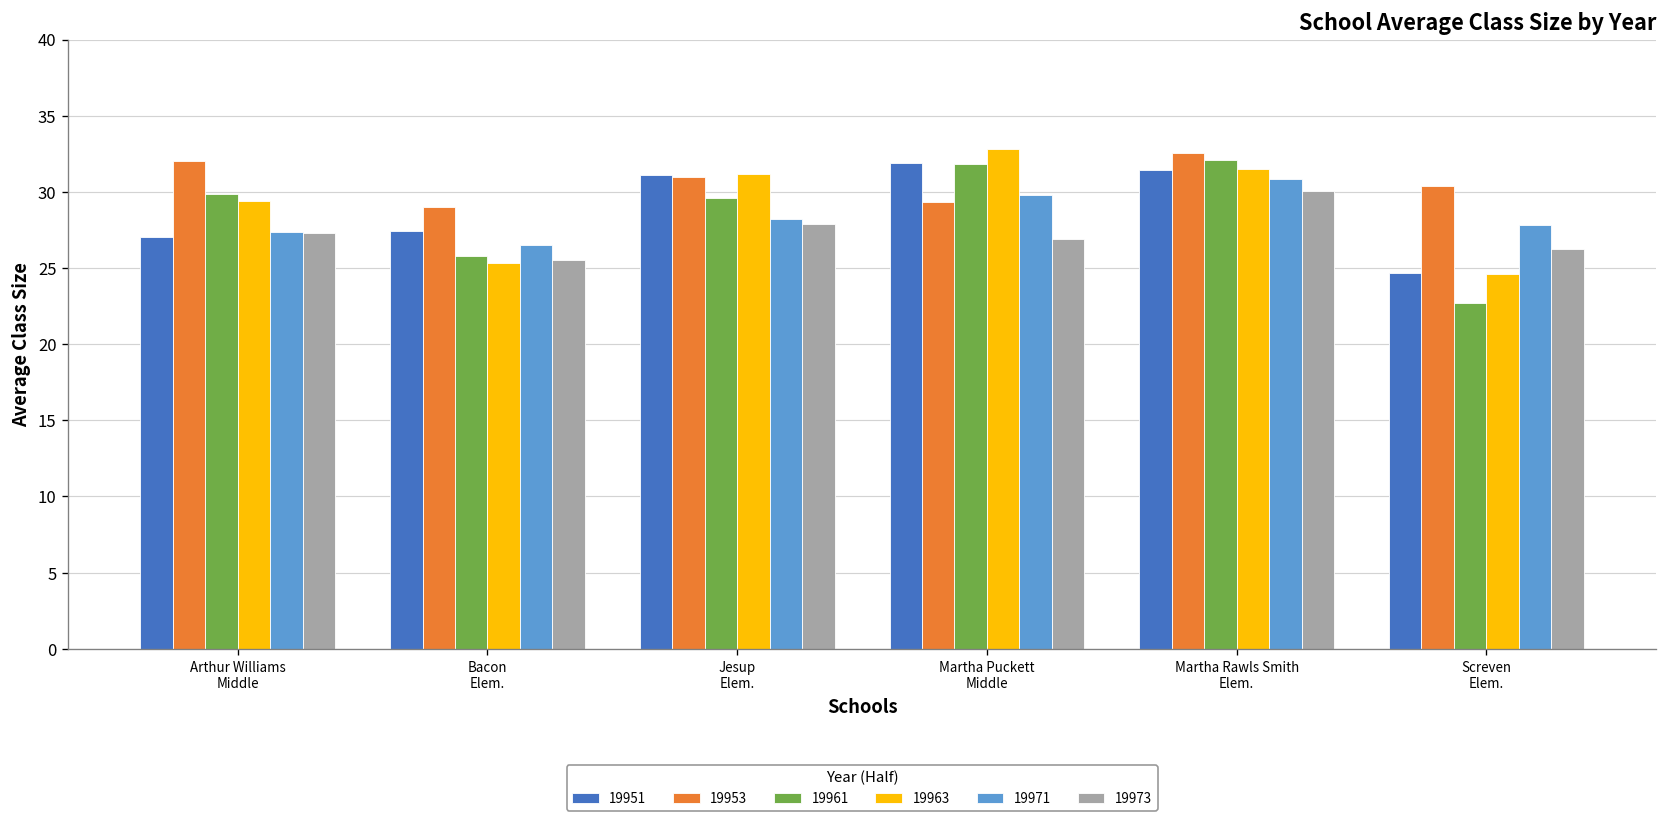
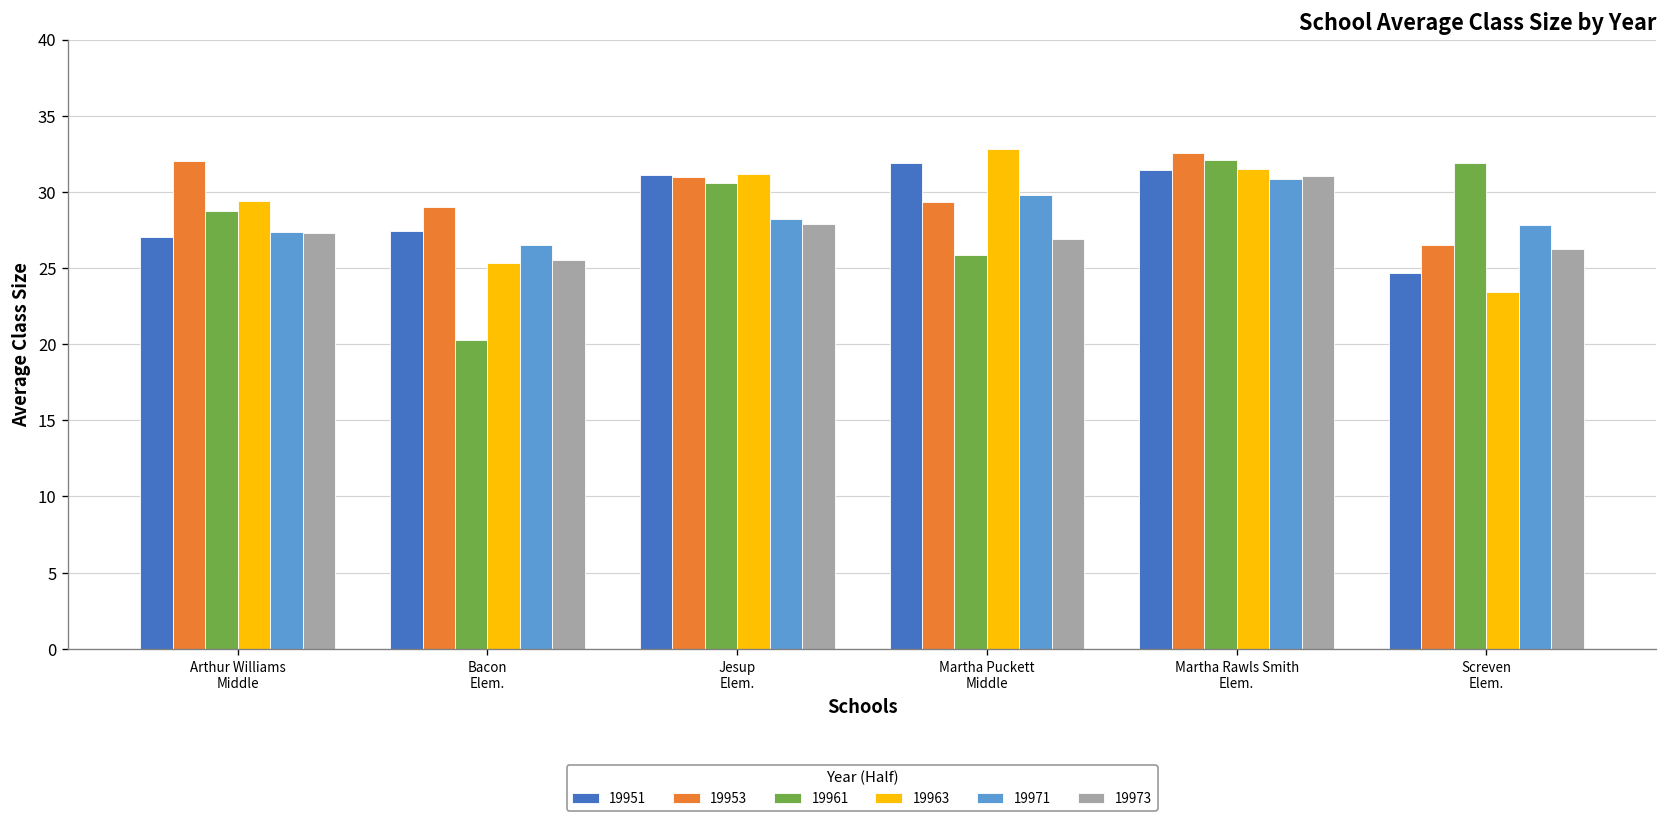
  {
    "19953": {
      "Arthur Williams Middle": 32.0,
      "Bacon Elem.": 29.0,
      "Jesup Elem.": 30.9,
      "Martha Puckett Middle": 29.3,
      "Martha Rawls Smith Elem.": 32.6,
-     "Screven Elem.": 30.4
+     "Screven Elem.": 26.5
    },
    "19961": {
-     "Arthur Williams Middle": 29.9,
-     "Bacon Elem.": 25.8,
-     "Jesup Elem.": 29.6,
-     "Martha Puckett Middle": 31.8,
+     "Arthur Williams Middle": 28.7,
+     "Bacon Elem.": 20.3,
+     "Jesup Elem.": 30.6,
+     "Martha Puckett Middle": 25.9,
      "Martha Rawls Smith Elem.": 32.1,
-     "Screven Elem.": 22.7
+     "Screven Elem.": 31.9
    },
    "19963": {
      "Arthur Williams Middle": 29.4,
      "Bacon Elem.": 25.3,
      "Jesup Elem.": 31.2,
      "Martha Puckett Middle": 32.8,
      "Martha Rawls Smith Elem.": 31.5,
-     "Screven Elem.": 24.6
+     "Screven Elem.": 23.4
    },
    "19973": {
      "Arthur Williams Middle": 27.3,
      "Bacon Elem.": 25.5,
      "Jesup Elem.": 27.9,
      "Martha Puckett Middle": 26.9,
-     "Martha Rawls Smith Elem.": 30.0,
+     "Martha Rawls Smith Elem.": 31.0,
      "Screven Elem.": 26.2
    }
  }
